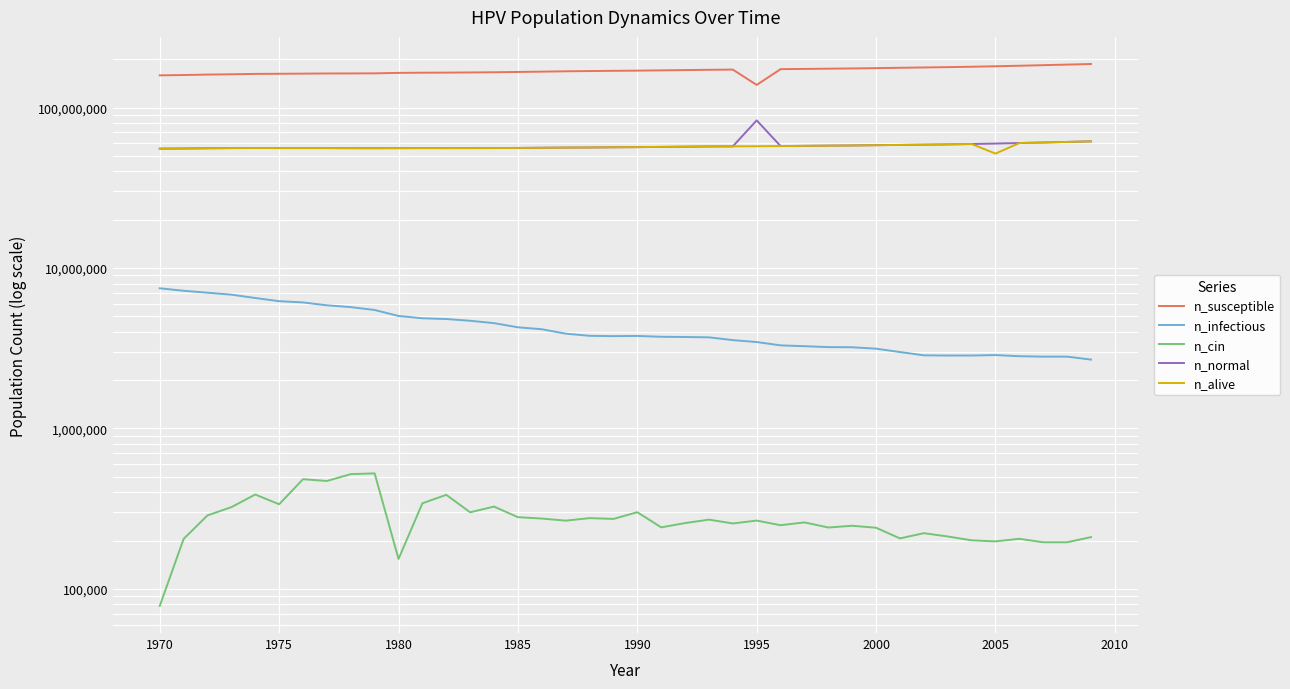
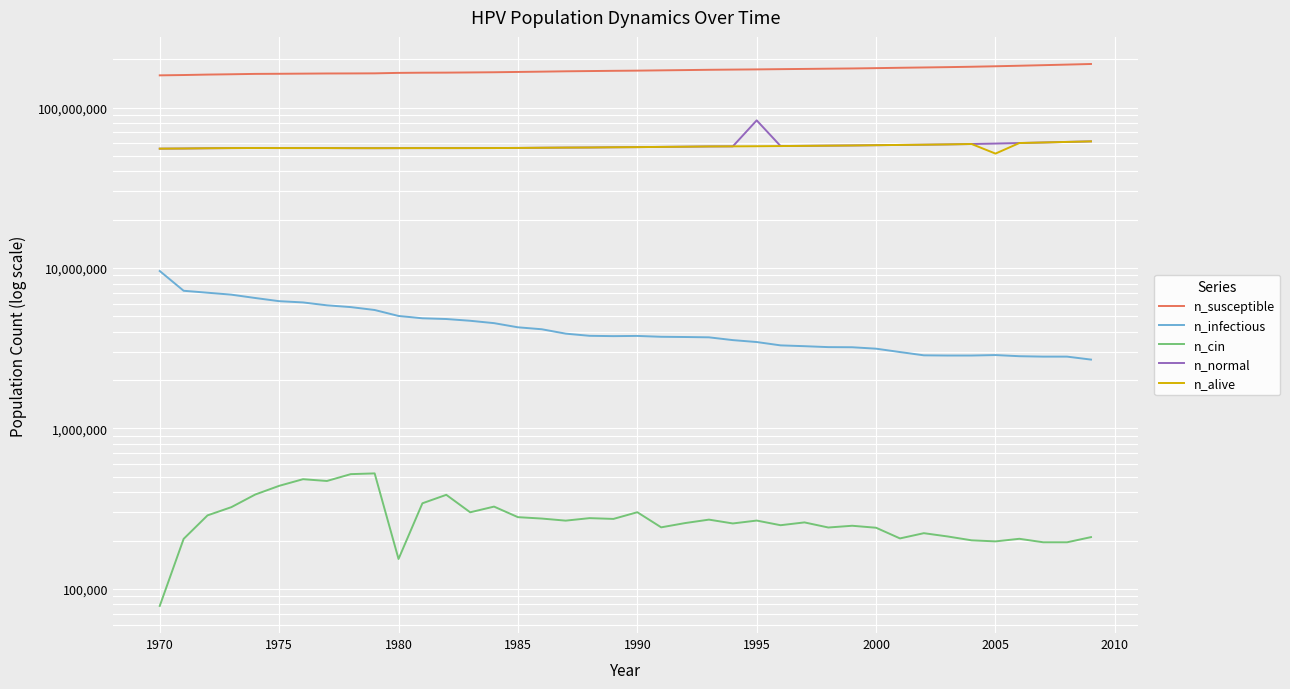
  {
    "n_susceptible": {
      "1970": "160,000,000",
      "1975": "160,000,000",
      "1980": "160,000,000",
      "1985": "170,000,000",
      "1990": "170,000,000",
-     "1995": "140,000,000",
+     "1995": "170,000,000",
      "2000": "180,000,000",
      "2005": "180,000,000"
    },
    "n_infectious": {
-     "1970": "7,000,000",
+     "1970": "10,000,000",
      "1975": "6,200,000",
      "1980": "5,000,000",
      "1985": "4,300,000",
      "1990": "3,800,000",
      "1995": "3,500,000",
      "2000": "3,100,000",
      "2005": "2,900,000"
    },
    "n_cin": {
      "1970": "80,000",
-     "1975": "340,000",
+     "1975": "440,000",
      "1980": "150,000",
      "1985": "280,000",
      "1990": "300,000",
      "1995": "270,000",
      "2000": "240,000",
      "2005": "200,000"
    },
    "n_normal": {
      "1995": "80,000,000",
      "2005": "60,000,000"
    },
    "n_alive": {
      "1995": "57,000,000",
      "2005": "52,000,000"
    }
  }
